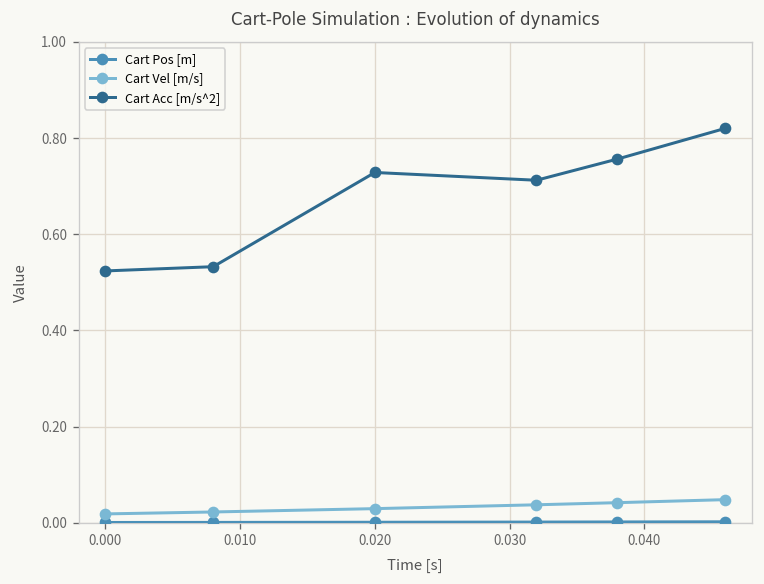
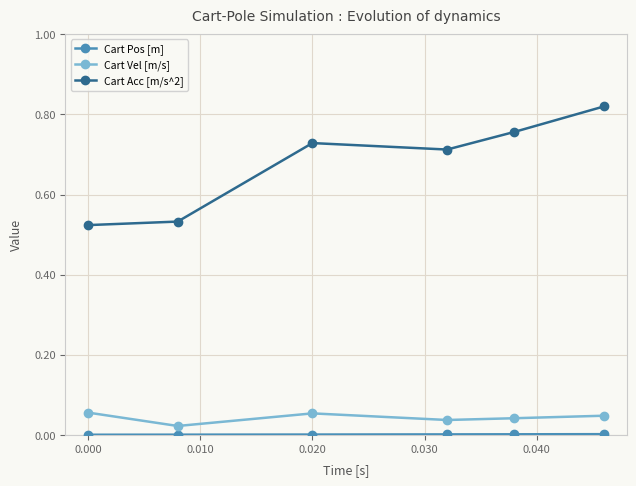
  {
    "Cart Pos [m]": {
      "0.000": 0.00,
      "0.020": 0.00
    },
    "Cart Vel [m/s]": {
-     "0.000": 0.02,
-     "0.020": 0.03
+     "0.000": 0.06,
+     "0.020": 0.05
    },
    "Cart Acc [m/s^2]": {
      "0.000": 0.52,
      "0.020": 0.73
    }
  }
